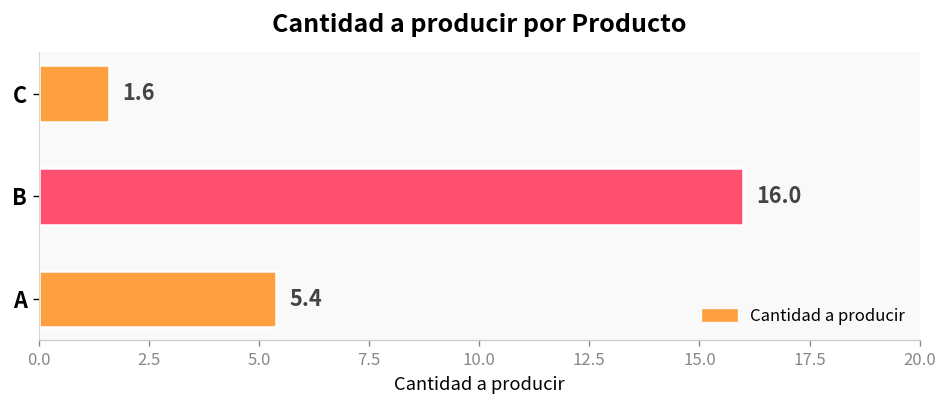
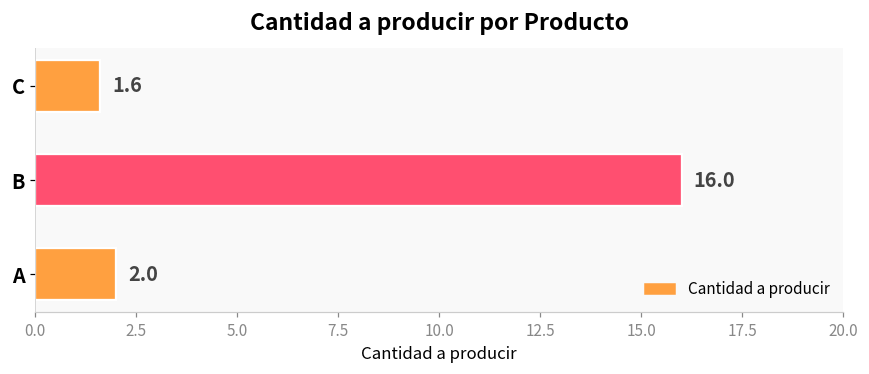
  {
    "C": 1.6,
    "B": 16.0,
-   "A": 5.4
+   "A": 2.0
  }
